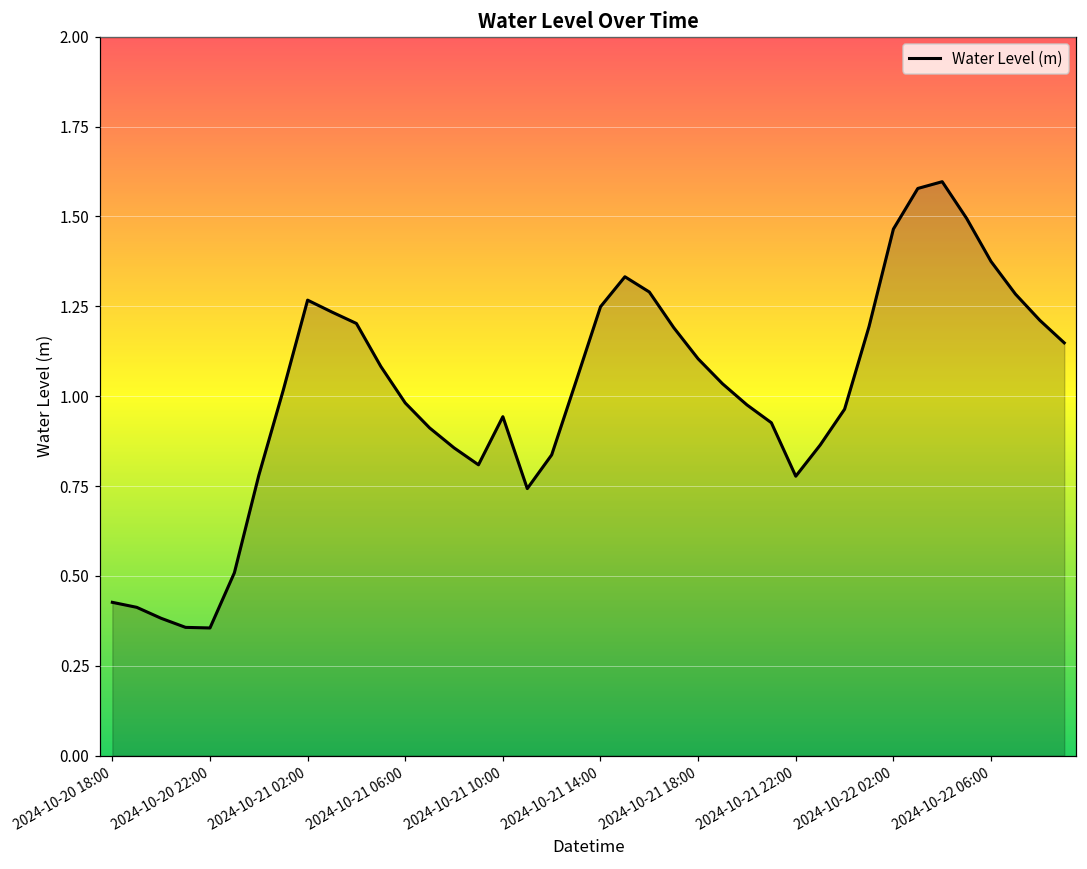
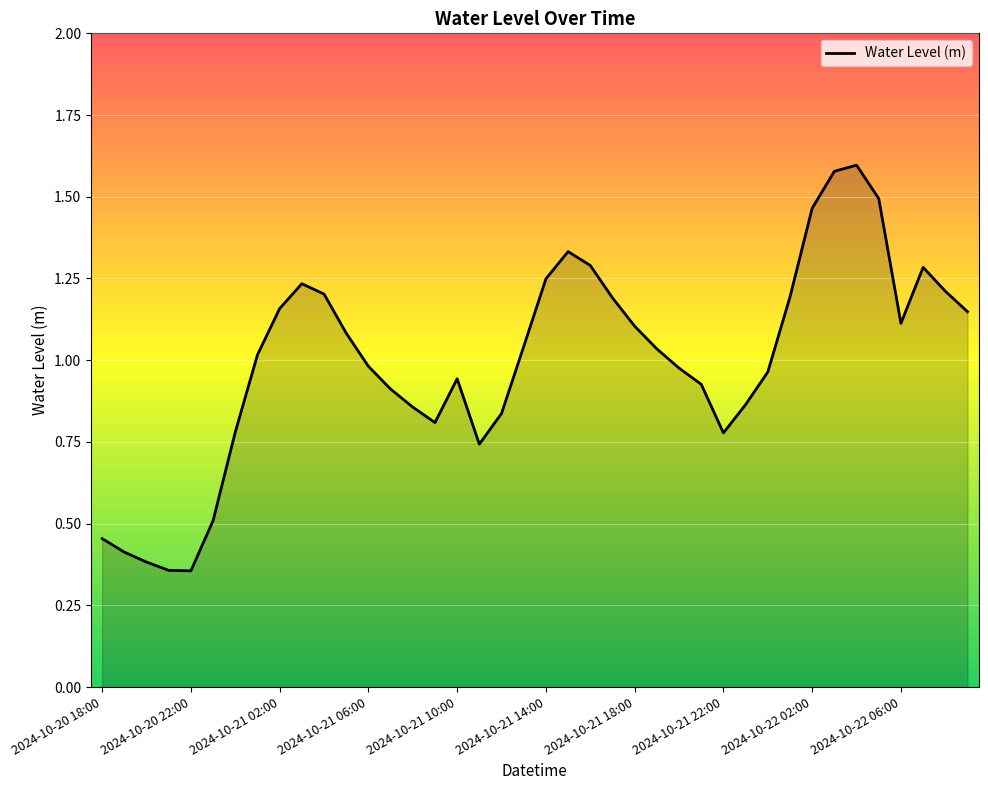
  {
-   "2024-10-20 18:00": 0.43,
+   "2024-10-20 18:00": 0.45,
    "2024-10-20 22:00": 0.36,
-   "2024-10-21 02:00": 1.27,
+   "2024-10-21 02:00": 1.16,
    "2024-10-21 06:00": 0.98,
    "2024-10-21 10:00": 0.94,
    "2024-10-21 14:00": 1.25,
    "2024-10-21 18:00": 1.10,
    "2024-10-21 22:00": 0.78,
    "2024-10-22 02:00": 1.46,
-   "2024-10-22 06:00": 1.37
+   "2024-10-22 06:00": 1.11
  }
